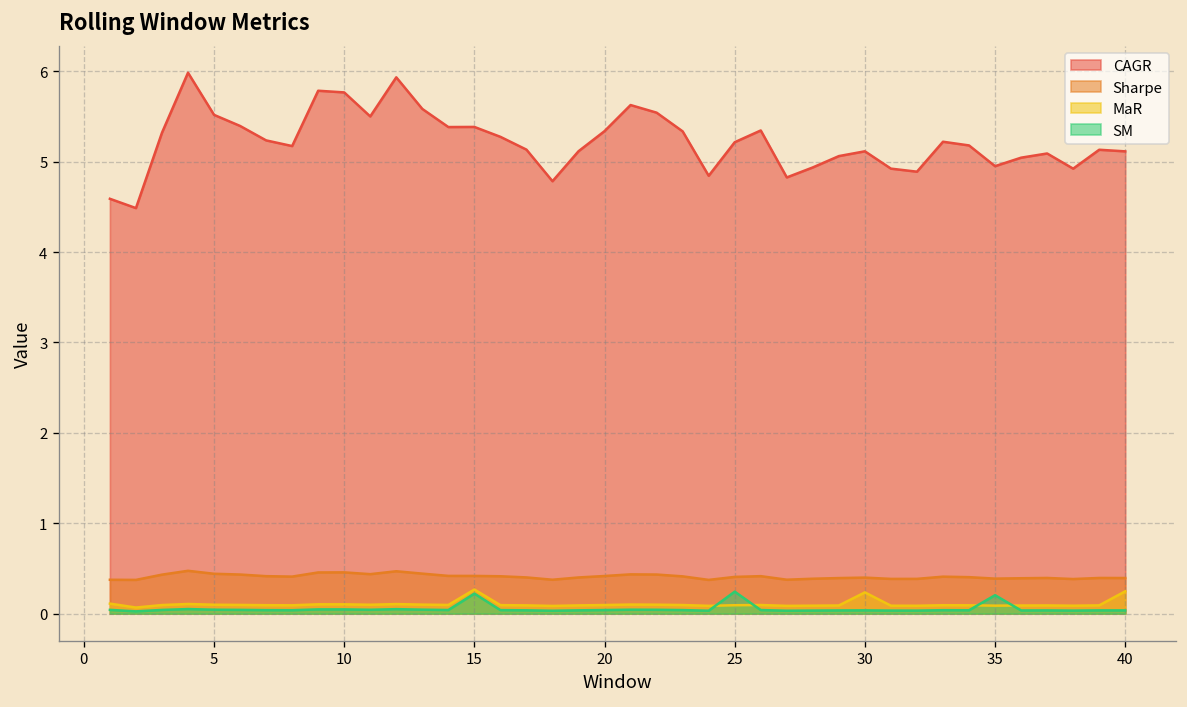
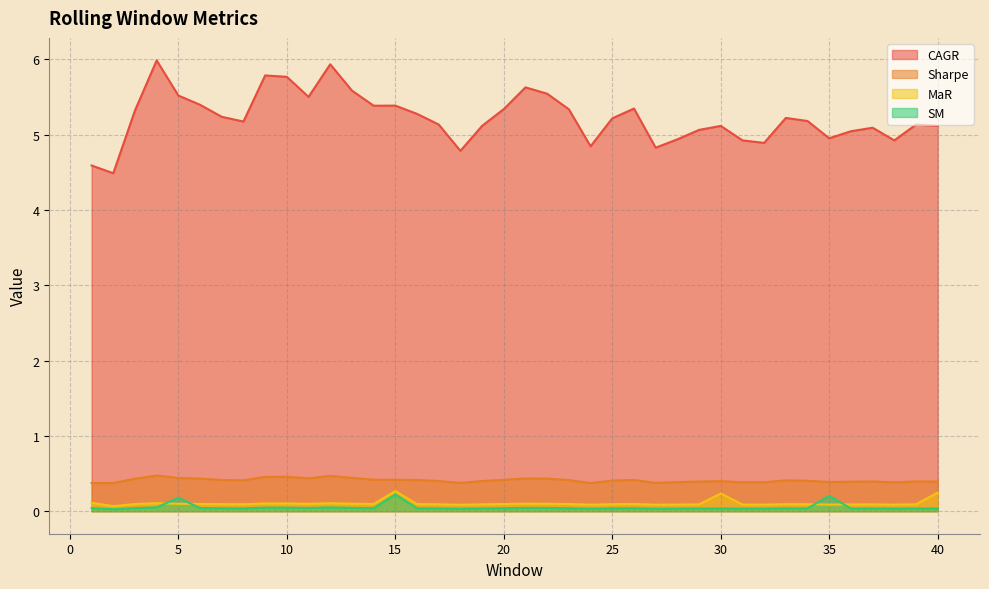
  {
    "MaR": {
      "5": 0.1,
      "10": 0.1,
      "15": 0.3,
      "20": 0.1,
      "25": 0.1,
      "30": 0.2,
      "35": 0.1,
      "40": 0.2
    },
    "SM": {
-     "5": 0.0,
+     "5": 0.2,
      "10": 0.0,
      "15": 0.2,
      "20": 0.0,
-     "25": 0.2,
+     "25": 0.0,
      "30": 0.0,
      "35": 0.2,
      "40": 0.0
    }
  }
